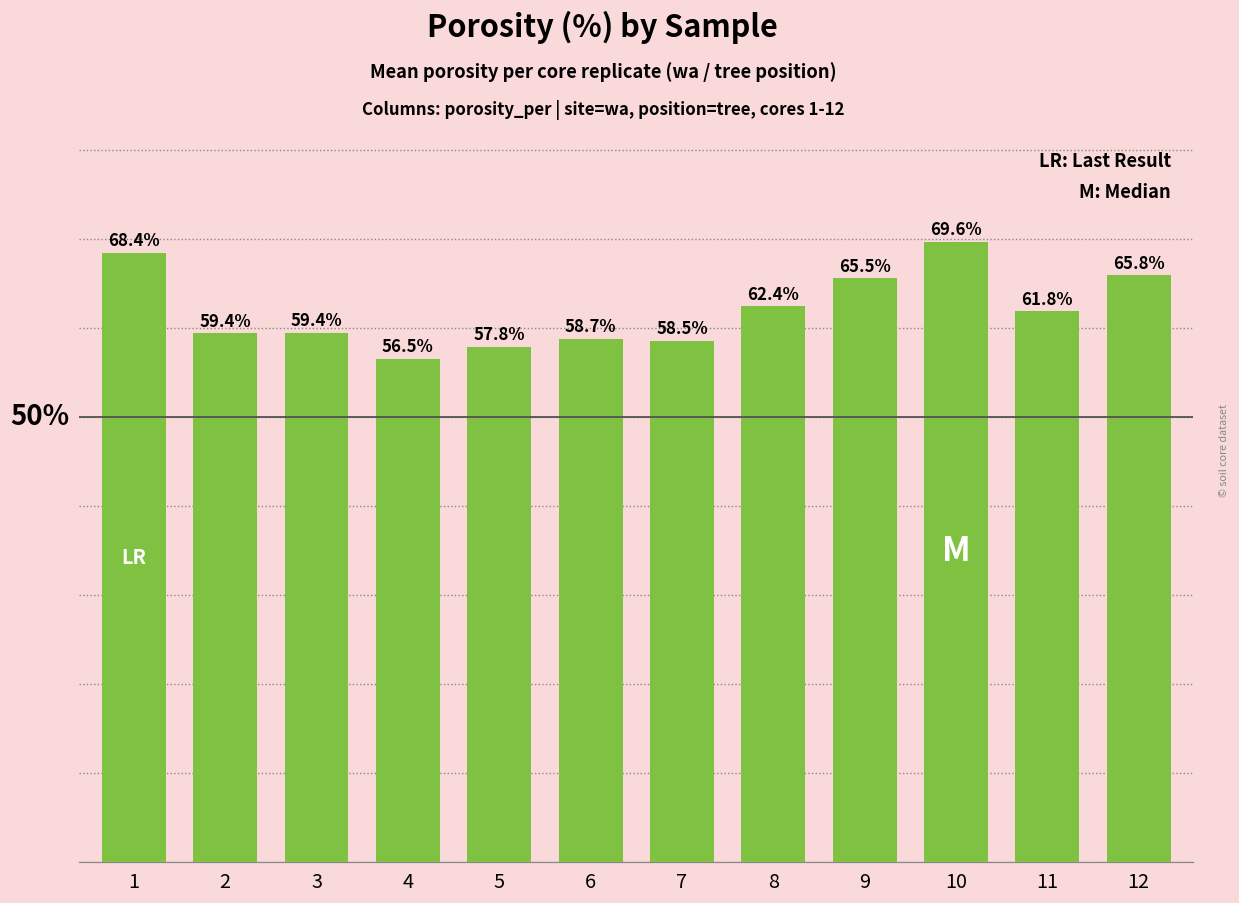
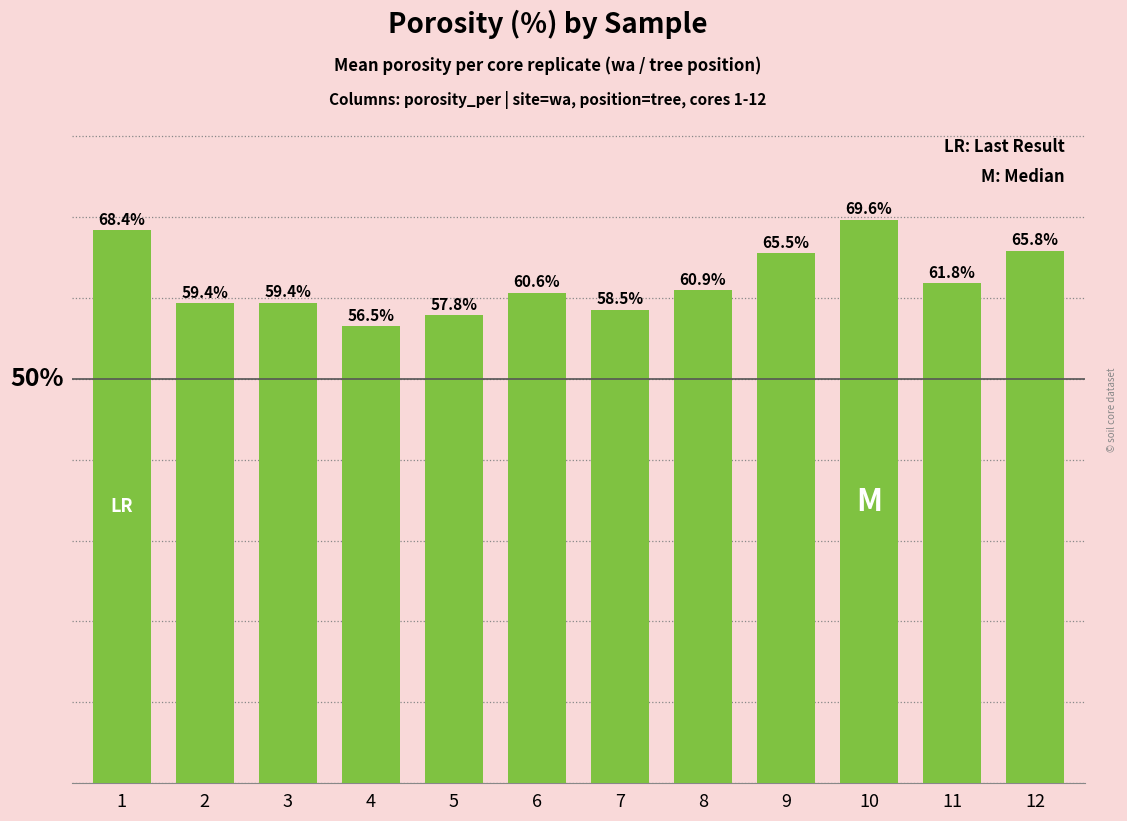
  {
    "1": "68.4%",
    "2": "59.4%",
    "3": "59.4%",
    "4": "56.5%",
    "5": "57.8%",
-   "6": "58.7%",
+   "6": "60.6%",
    "7": "58.5%",
-   "8": "62.4%",
+   "8": "60.9%",
    "9": "65.5%",
    "10": "69.6%",
    "11": "61.8%",
    "12": "65.8%"
  }
